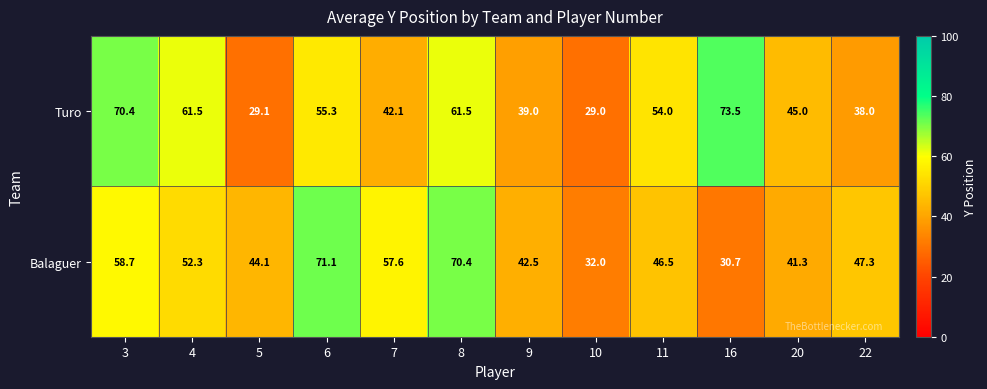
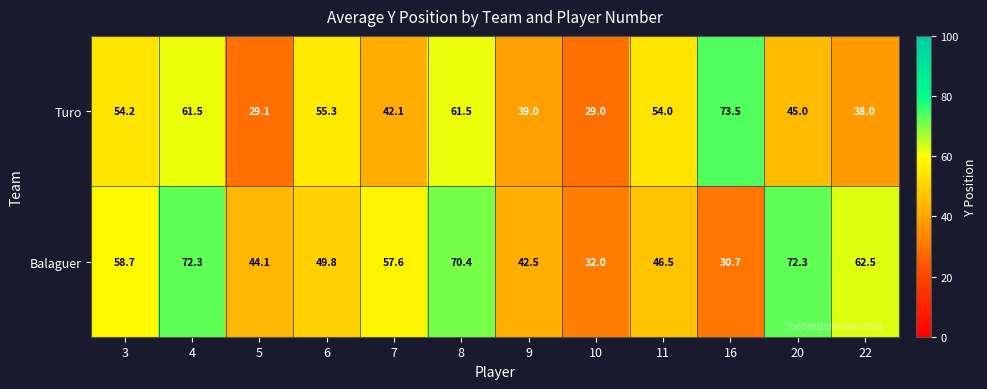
  {
    "Turo": {
-     "3": 70.4,
+     "3": 54.2,
      "4": 61.5,
      "5": 29.1,
      "6": 55.3,
      "7": 42.1,
      "8": 61.5,
      "9": 39.0,
      "10": 29.0,
      "11": 54.0,
      "16": 73.5,
      "20": 45.0,
      "22": 38.0
    },
    "Balaguer": {
      "3": 58.7,
-     "4": 52.3,
+     "4": 72.3,
      "5": 44.1,
-     "6": 71.1,
+     "6": 49.8,
      "7": 57.6,
      "8": 70.4,
      "9": 42.5,
      "10": 32.0,
      "11": 46.5,
      "16": 30.7,
-     "20": 41.3,
-     "22": 47.3
+     "20": 72.3,
+     "22": 62.5
    }
  }
